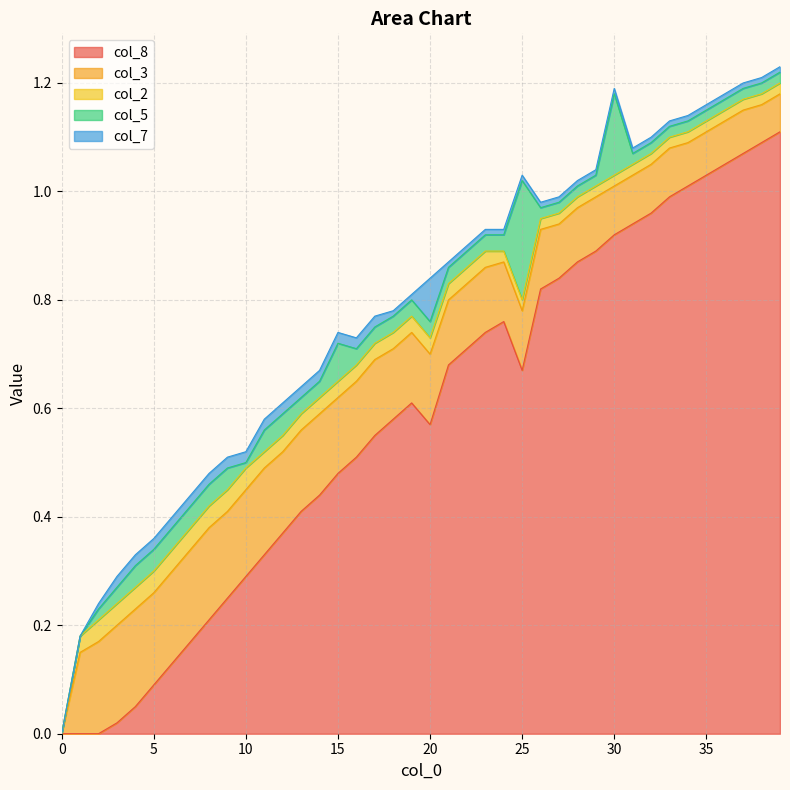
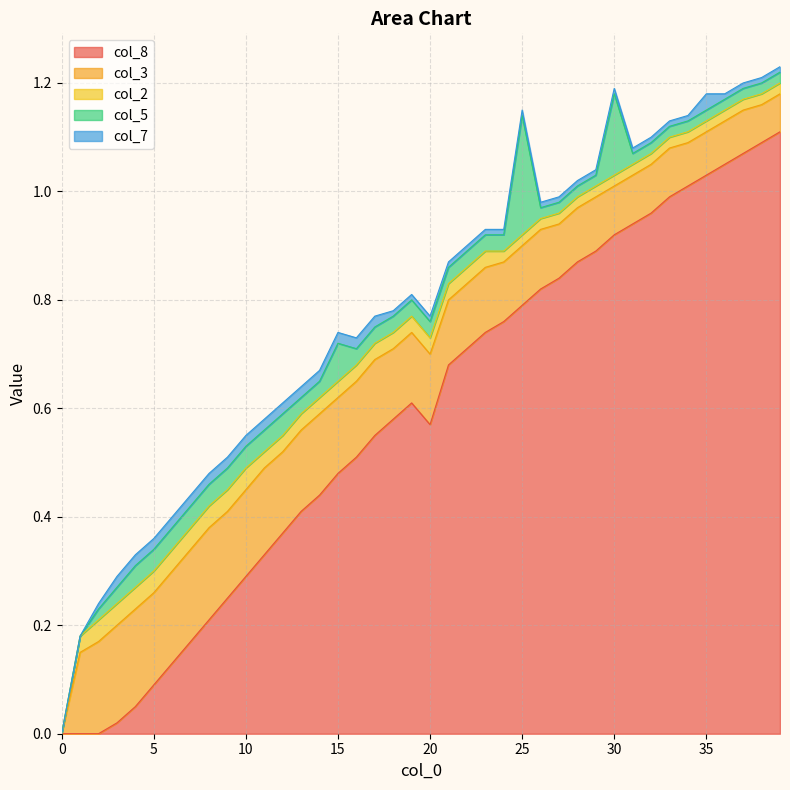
  {
    "col_8": {
      "5": 0.09,
      "10": 0.29,
      "15": 0.48,
      "20": 0.57,
-     "25": 0.67,
+     "25": 0.79,
      "30": 0.92,
      "35": 1.03
    },
    "col_5": {
      "5": 0.04,
-     "10": 0.01,
+     "10": 0.04,
      "15": 0.07,
      "20": 0.03,
      "25": 0.22,
      "30": 0.15,
      "35": 0.02
    },
    "col_7": {
      "5": 0.02,
      "10": 0.02,
      "15": 0.02,
-     "20": 0.08,
+     "20": 0.01,
      "25": 0.01,
      "30": 0.01,
-     "35": 0.01
+     "35": 0.03
    }
  }
